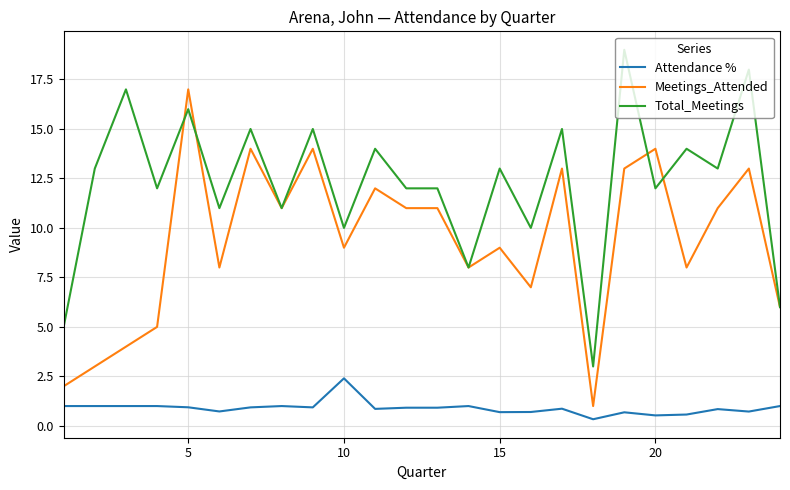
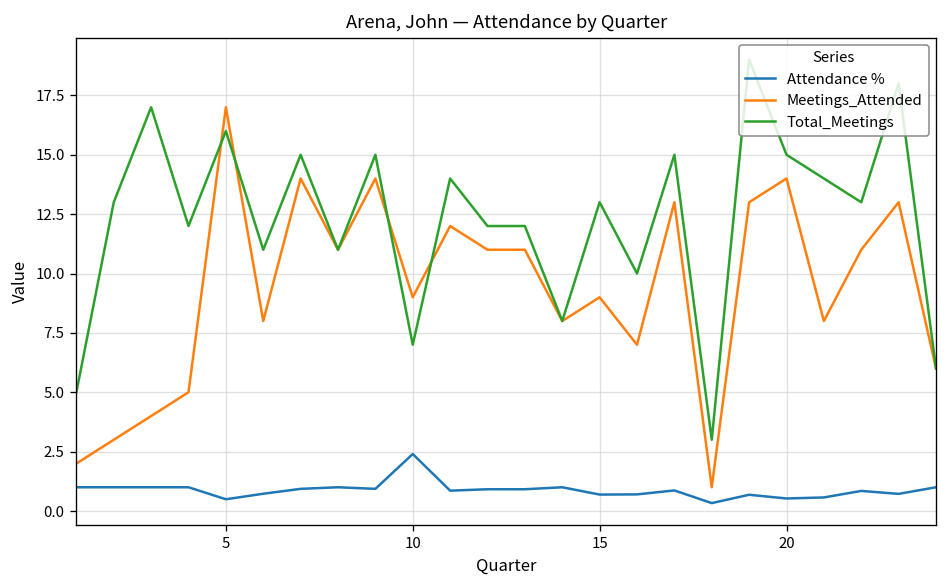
  {
    "Attendance %": {
-     "5": 0.9,
+     "5": 0.5,
      "10": 2.4,
      "15": 0.7,
      "20": 0.5
    },
    "Meetings_Attended": {
      "5": 17.0,
      "10": 9.0,
      "15": 9.0,
      "20": 14.0
    },
    "Total_Meetings": {
      "5": 16,
-     "10": 10,
+     "10": 7,
      "15": 13,
-     "20": 12
+     "20": 15
    }
  }
